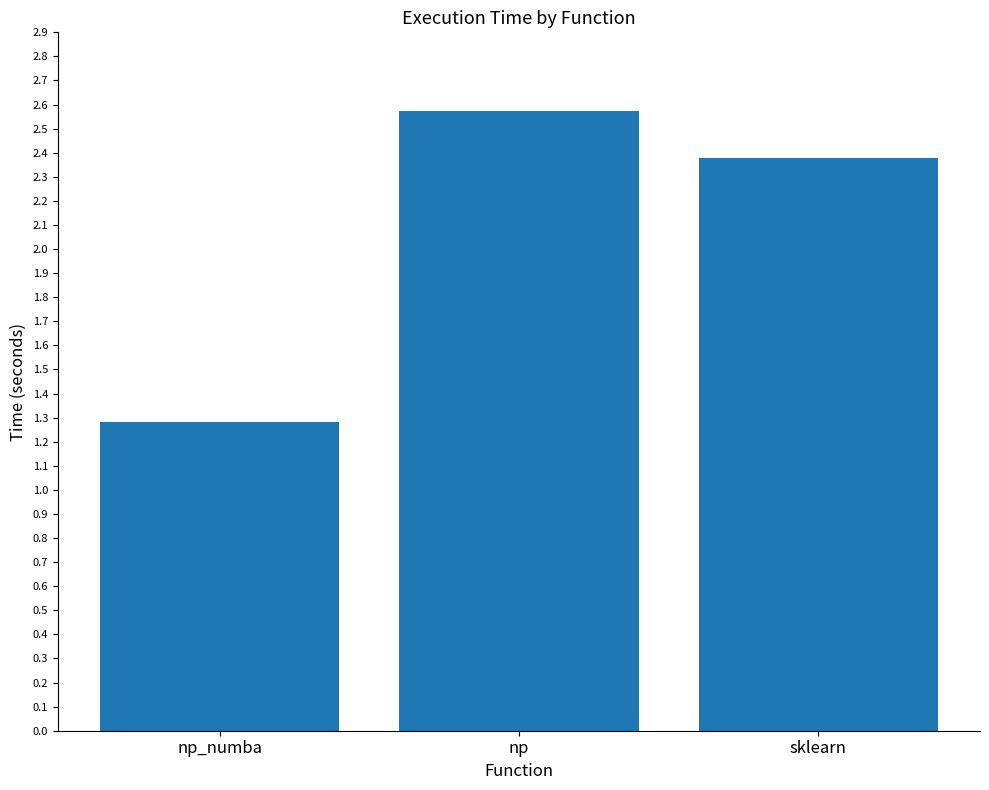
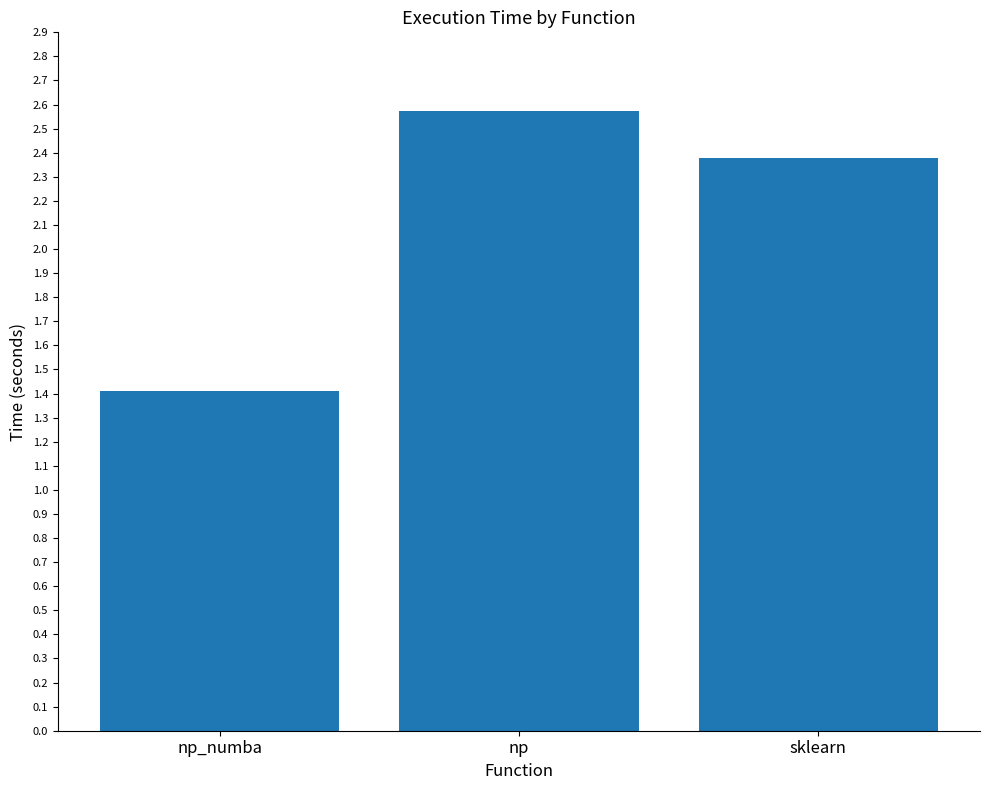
  {
-   "np_numba": 1.28,
+   "np_numba": 1.41,
    "np": 2.57,
    "sklearn": 2.38
  }
